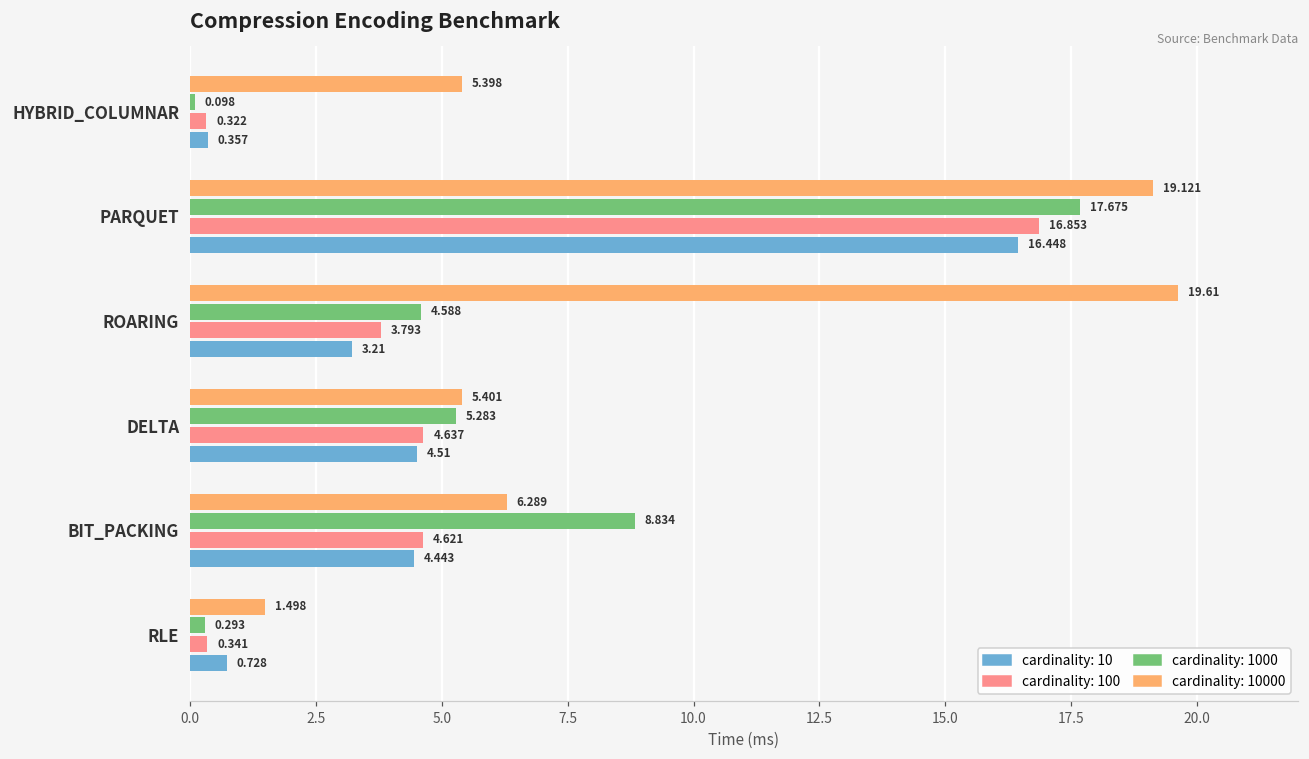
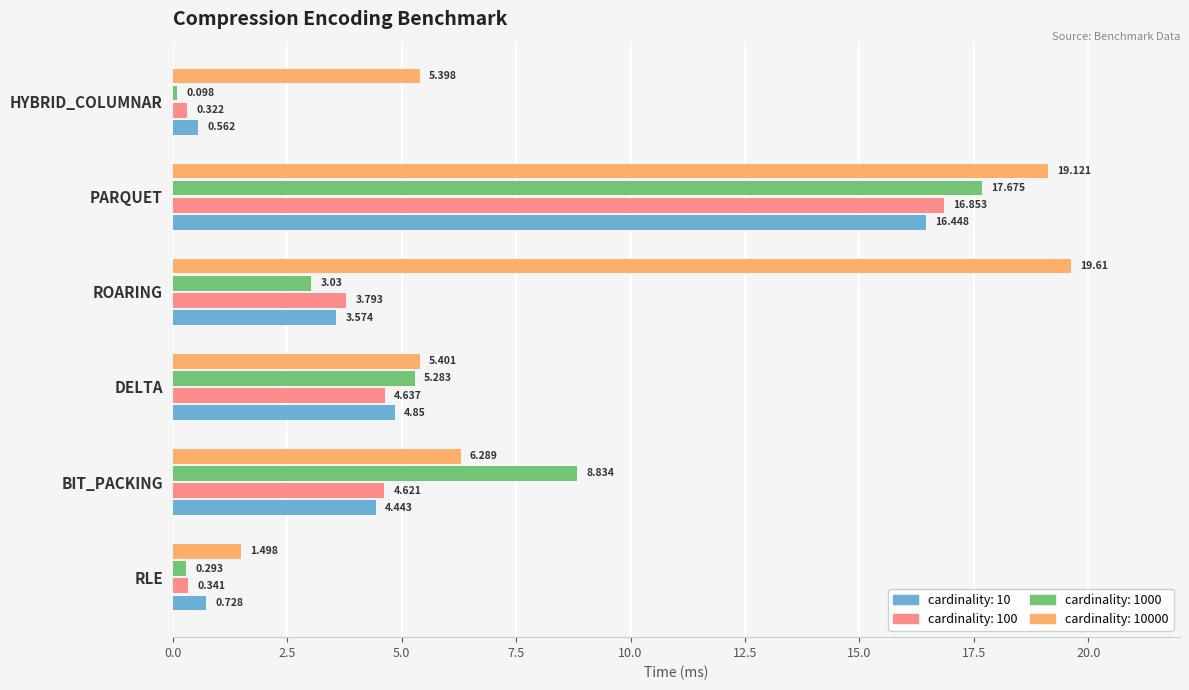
  {
    "cardinality: 10": {
-     "HYBRID_COLUMNAR": 0.357,
+     "HYBRID_COLUMNAR": 0.562,
      "PARQUET": 16.448,
-     "ROARING": 3.21,
-     "DELTA": 4.51,
+     "ROARING": 3.574,
+     "DELTA": 4.85,
      "BIT_PACKING": 4.443,
      "RLE": 0.728
    },
    "cardinality: 1000": {
      "HYBRID_COLUMNAR": 0.098,
      "PARQUET": 17.675,
-     "ROARING": 4.588,
+     "ROARING": 3.03,
      "DELTA": 5.283,
      "BIT_PACKING": 8.834,
      "RLE": 0.293
    }
  }
